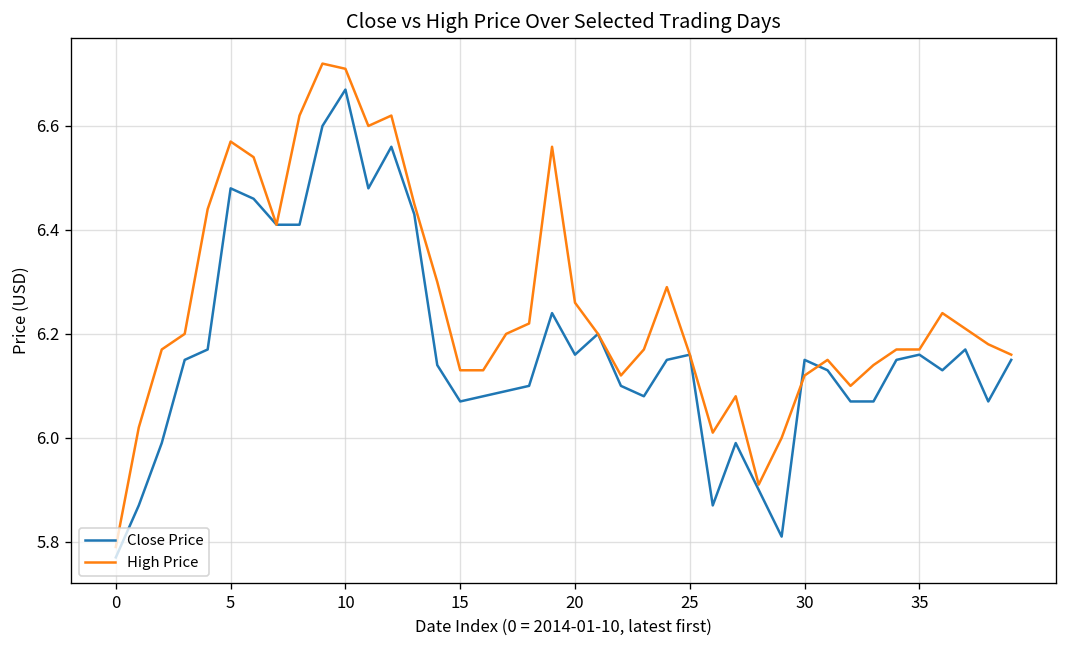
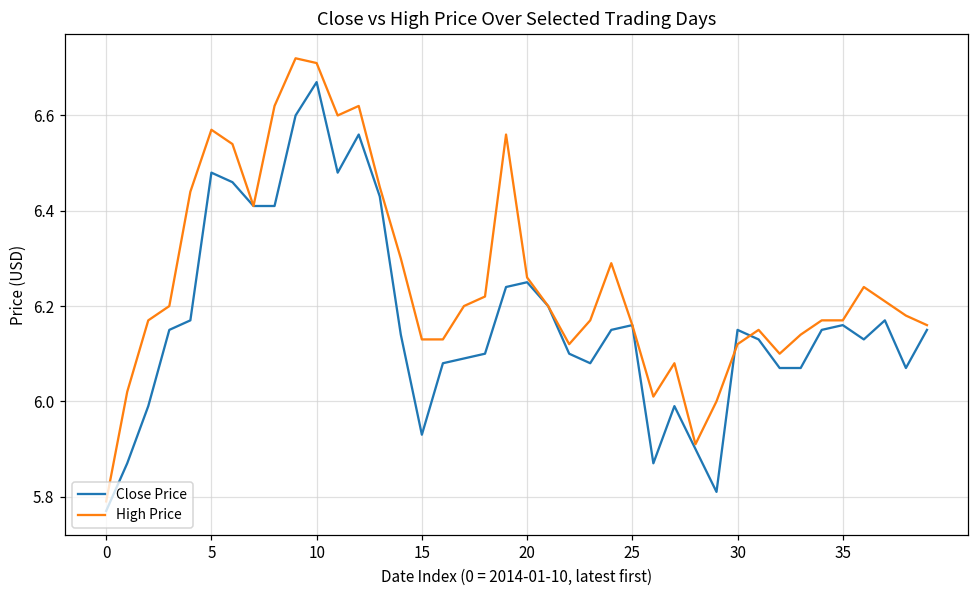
  {
    "Close Price": {
      "5": 6.48,
      "10": 6.67,
-     "15": 6.07,
-     "20": 6.16,
+     "15": 5.93,
+     "20": 6.25,
      "30": 6.15,
      "35": 6.16
    },
    "High Price": {
      "5": 6.57,
      "10": 6.71,
      "15": 6.13,
      "20": 6.26,
      "30": 6.12,
      "35": 6.17
    }
  }
